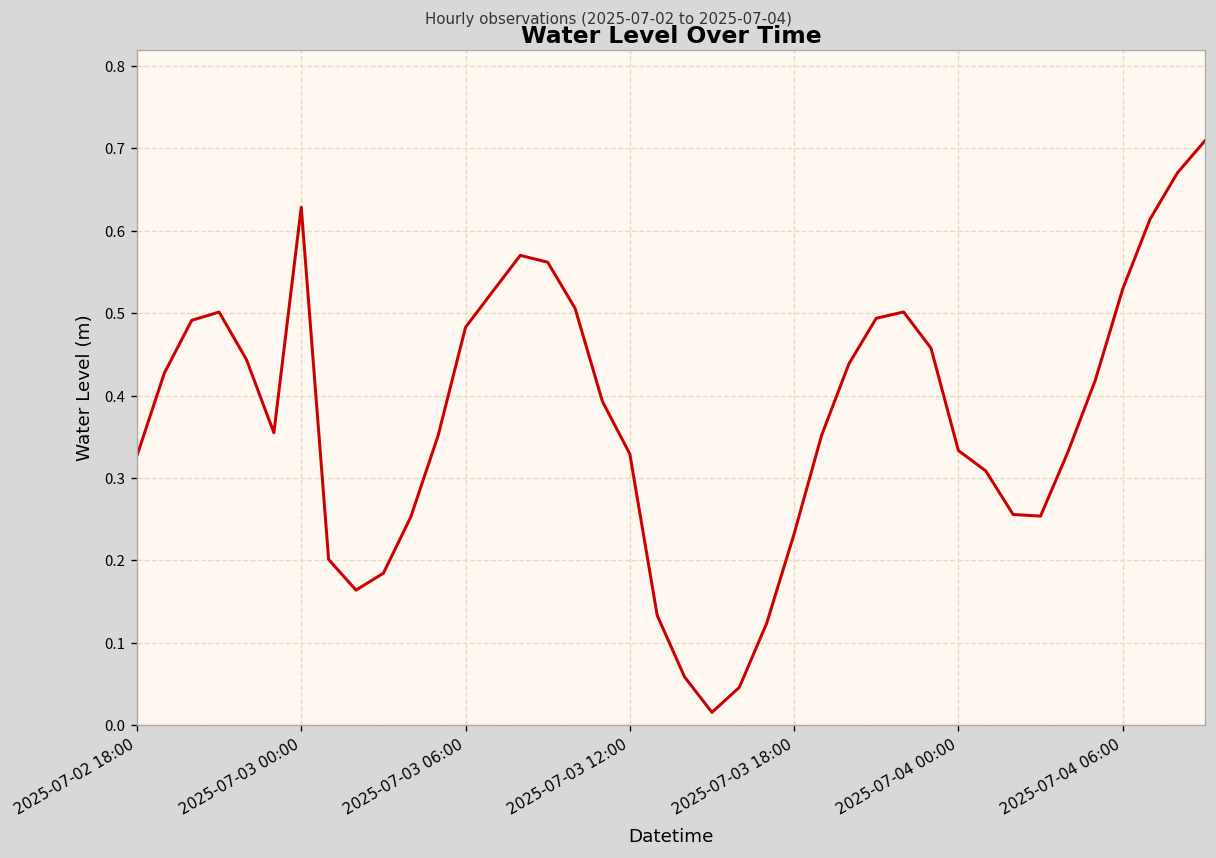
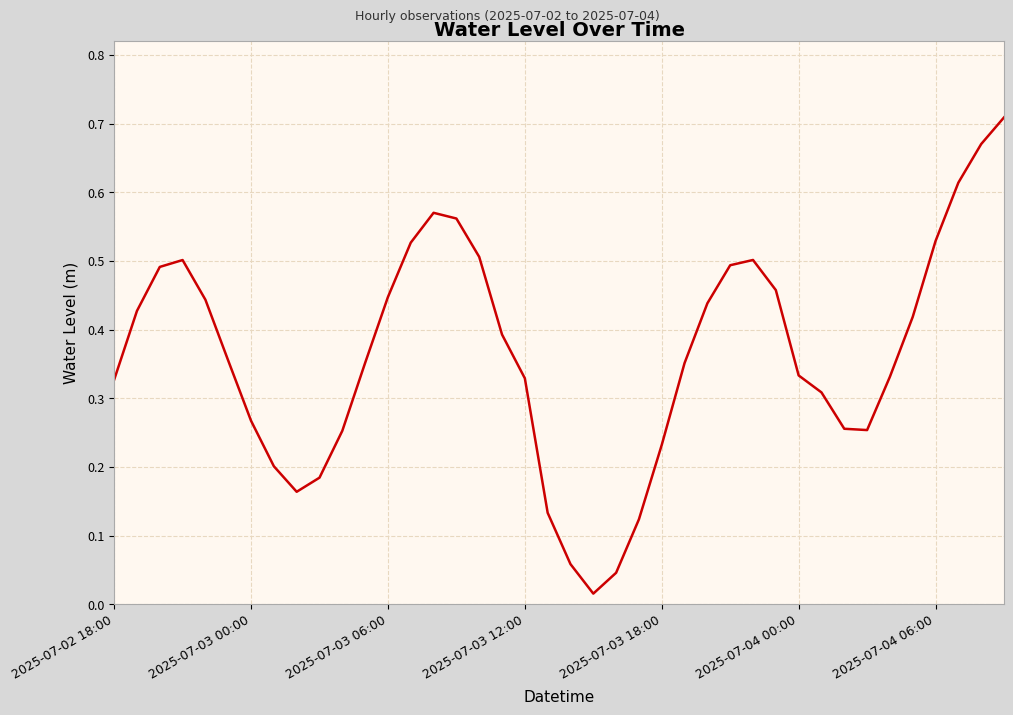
  {
    "2025-07-02 18:00": 0.33,
-   "2025-07-03 00:00": 0.63,
-   "2025-07-03 06:00": 0.48,
+   "2025-07-03 00:00": 0.27,
+   "2025-07-03 06:00": 0.45,
    "2025-07-03 12:00": 0.33,
    "2025-07-03 18:00": 0.23,
    "2025-07-04 00:00": 0.33,
    "2025-07-04 06:00": 0.53
  }
